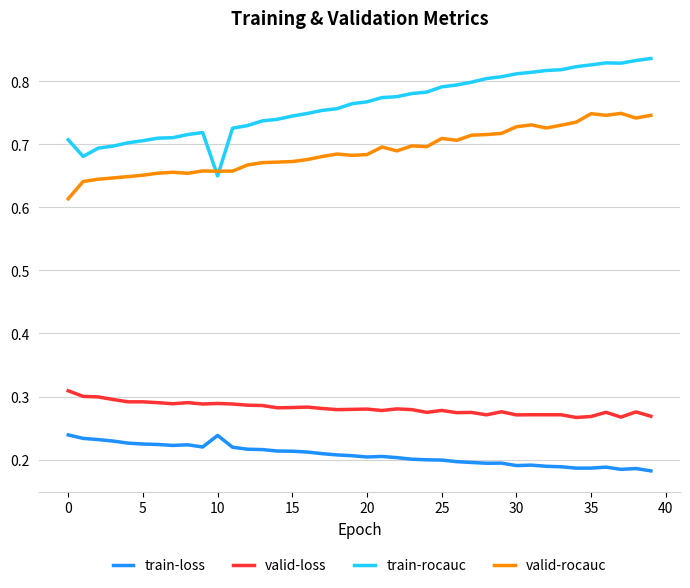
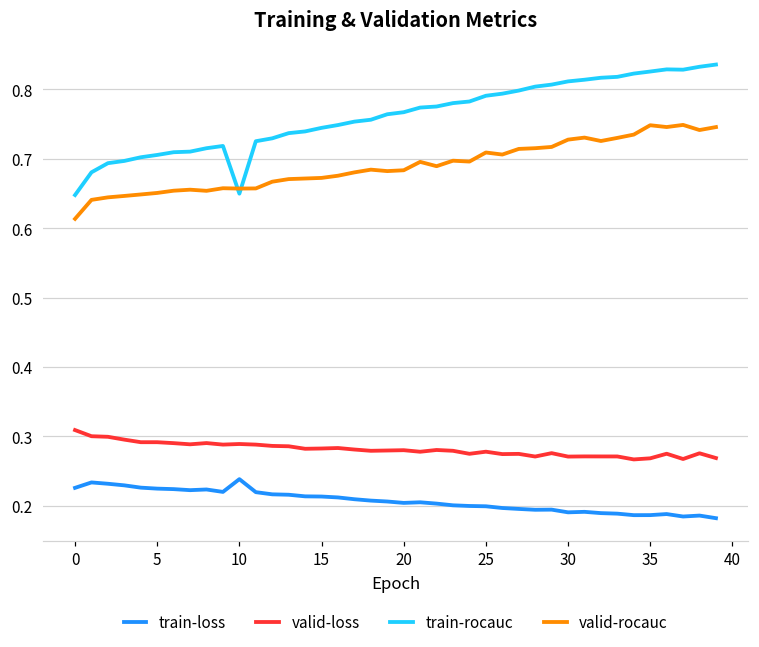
  {
    "train-loss": {
-     "0": 0.24,
+     "0": 0.23,
      "5": 0.22,
      "10": 0.24,
      "15": 0.21,
      "20": 0.20,
      "25": 0.20,
      "30": 0.19,
      "35": 0.19
    },
    "valid-loss": {
      "0": 0.31,
      "5": 0.29,
      "10": 0.29,
      "15": 0.28,
      "20": 0.28,
      "25": 0.28,
      "30": 0.27,
      "35": 0.27
    },
    "train-rocauc": {
-     "0": 0.71,
+     "0": 0.65,
      "5": 0.71,
      "10": 0.65,
      "15": 0.74,
      "20": 0.77,
      "25": 0.79,
      "30": 0.81,
      "35": 0.83
    },
    "valid-rocauc": {
      "0": 0.61,
      "5": 0.65,
      "10": 0.66,
      "15": 0.67,
      "20": 0.68,
      "25": 0.71,
      "30": 0.73,
      "35": 0.75
    }
  }
